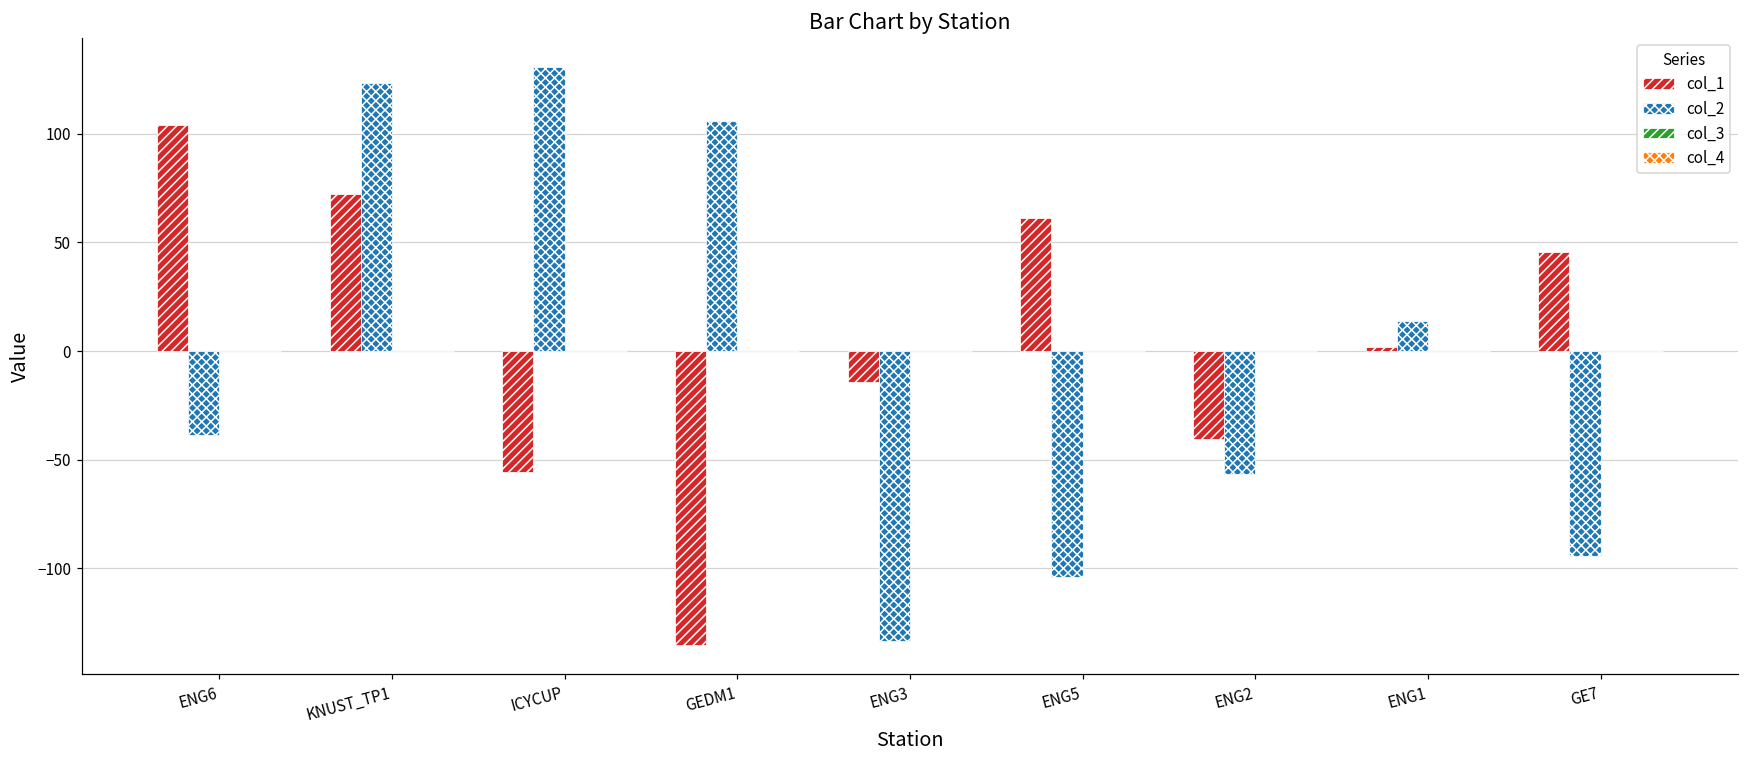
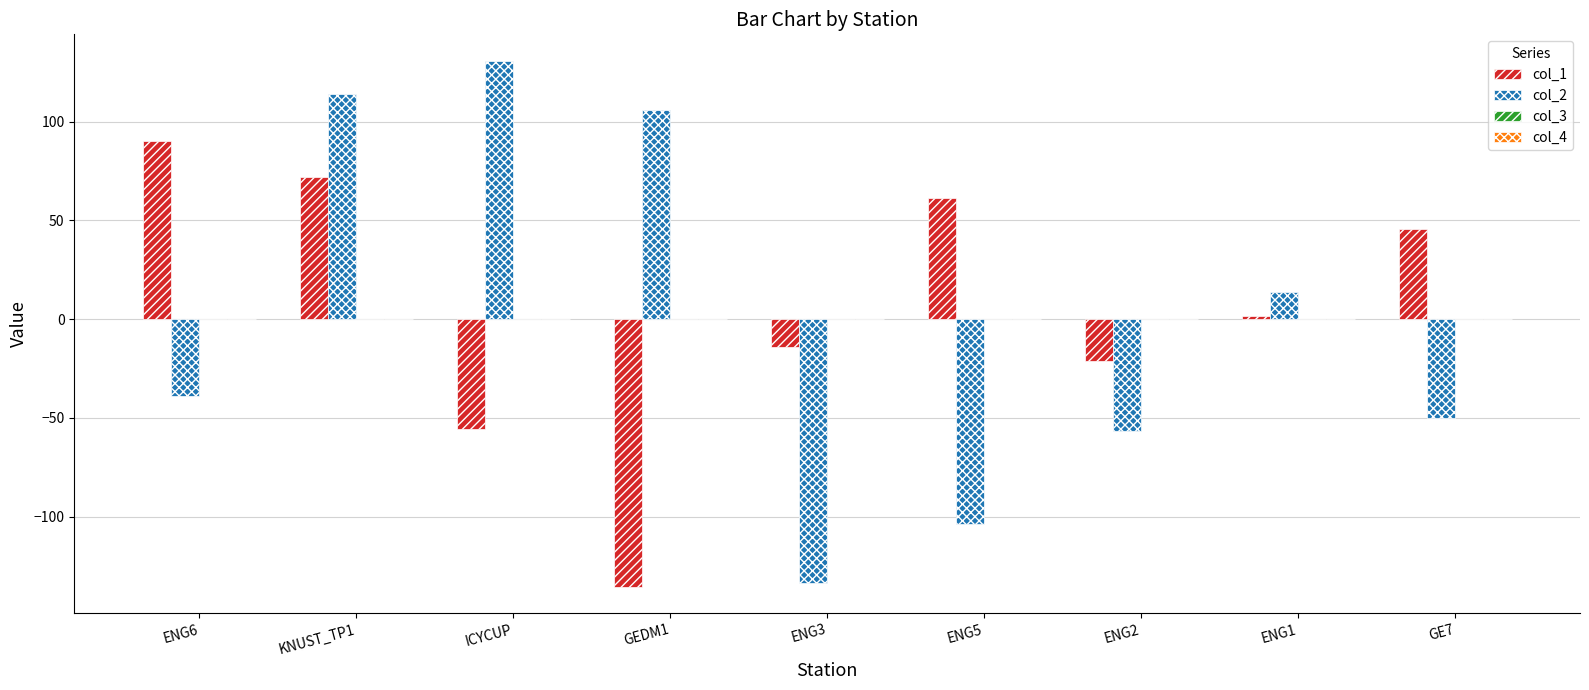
  {
    "col_1": {
-     "ENG6": 104,
+     "ENG6": 90,
      "KNUST_TP1": 72,
      "ICYCUP": -56,
      "GEDM1": -135,
      "ENG3": -14,
      "ENG5": 61,
-     "ENG2": -40,
+     "ENG2": -21,
      "ENG1": 2,
      "GE7": 45
    },
    "col_2": {
      "ENG6": -39,
-     "KNUST_TP1": 124,
+     "KNUST_TP1": 114,
      "ICYCUP": 131,
      "GEDM1": 106,
      "ENG3": -133,
      "ENG5": -104,
      "ENG2": -57,
      "ENG1": 14,
-     "GE7": -94
+     "GE7": -50
    },
    "col_3": {
      "ENG6": 0,
      "KNUST_TP1": 0,
      "ICYCUP": 0,
      "GEDM1": 0,
      "ENG3": 0,
      "ENG5": 0,
      "ENG2": 0,
      "ENG1": 0,
      "GE7": 0
    },
    "col_4": {
      "ENG6": 0,
      "KNUST_TP1": 0,
      "ICYCUP": 0,
      "GEDM1": 0,
      "ENG3": 0,
      "ENG5": 0,
      "ENG2": 0,
      "ENG1": 0,
      "GE7": 0
    }
  }
